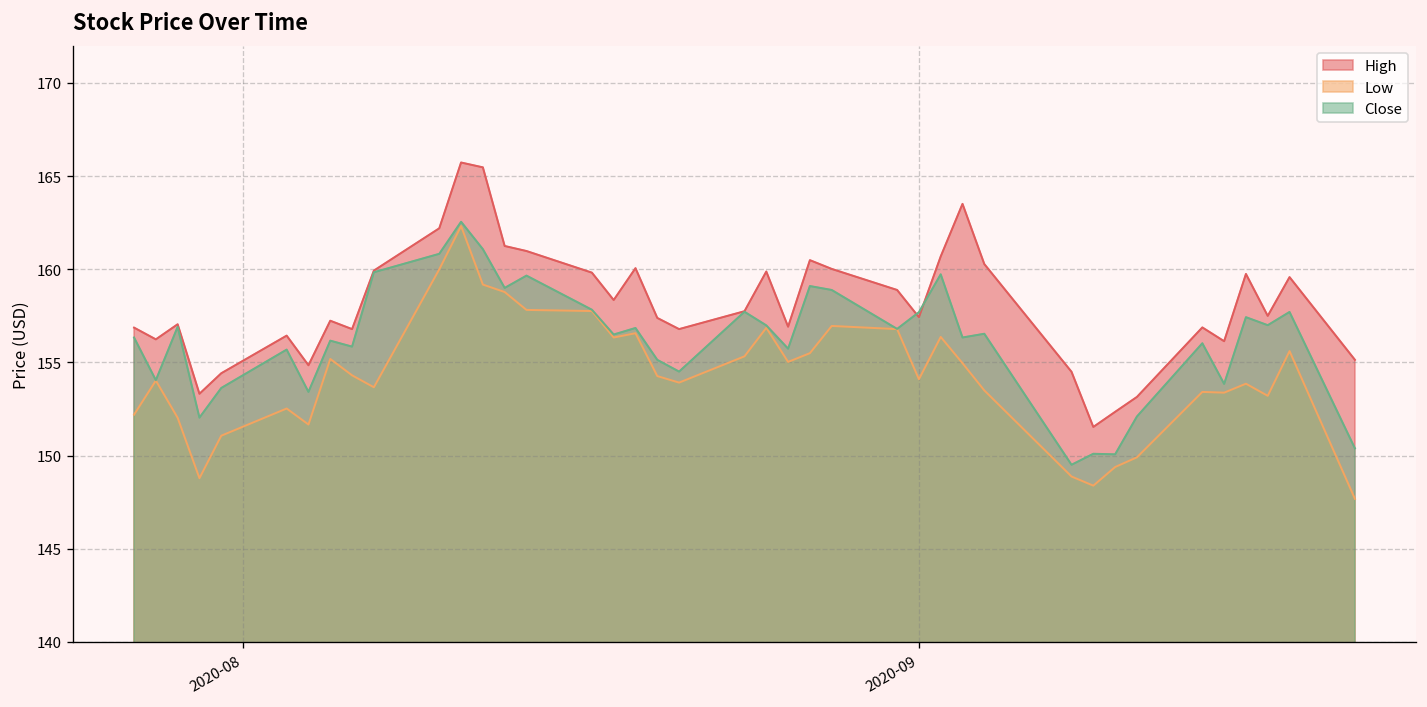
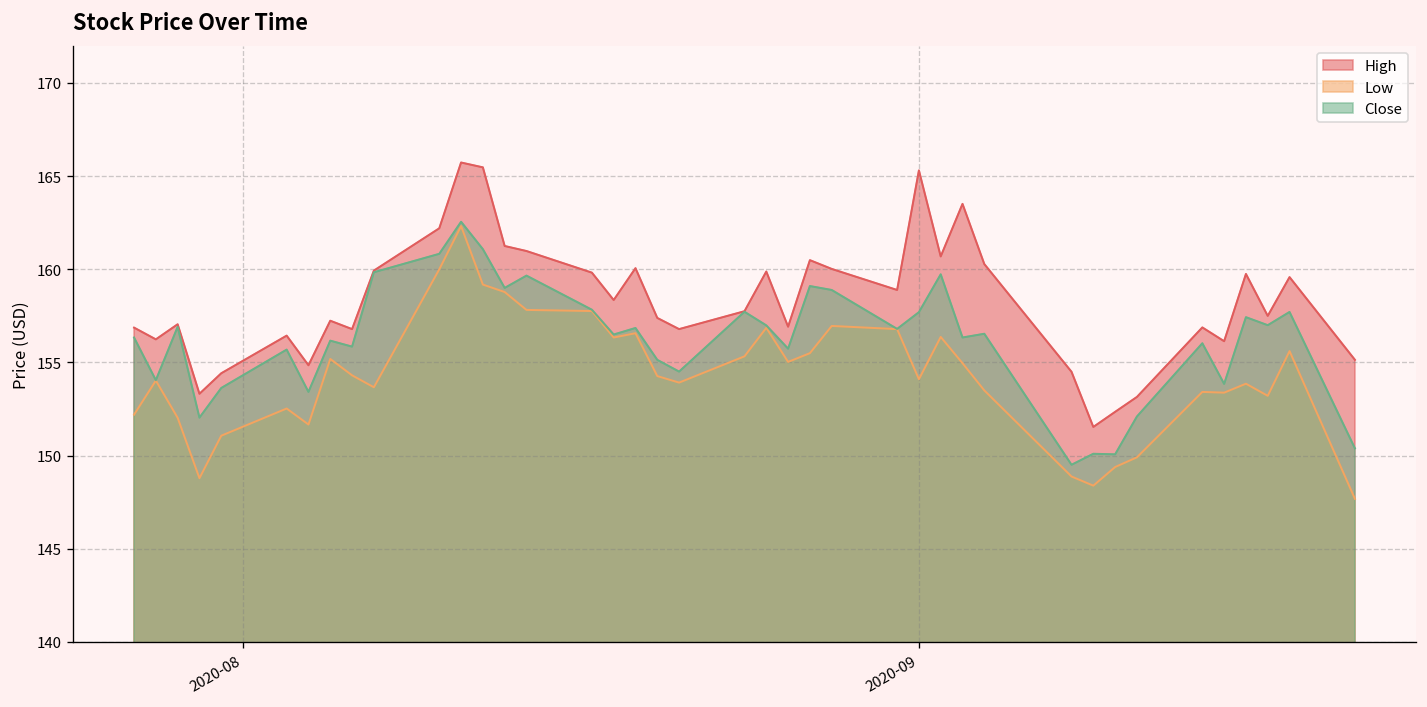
  {
    "High": {
-     "2020-09": 157.4
+     "2020-09": 165.3
    },
    "Low": {
      "2020-09": 154.1
    },
    "Close": {
      "2020-09": 157.7
    }
  }
